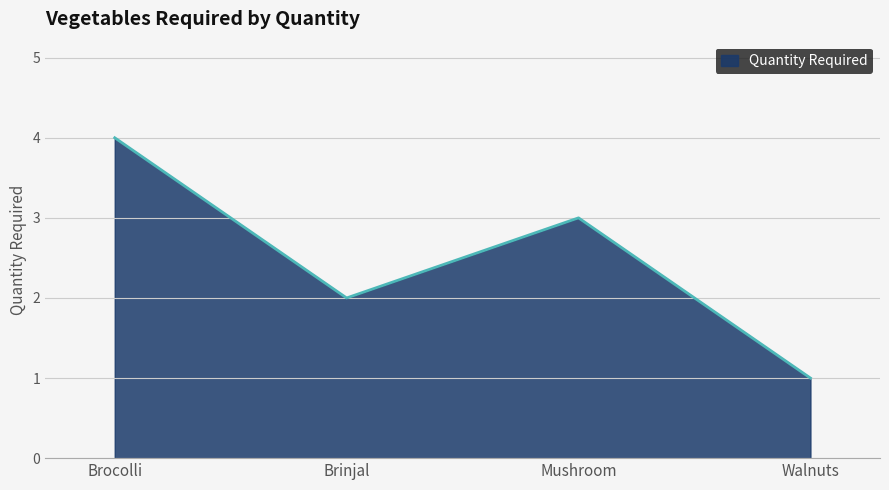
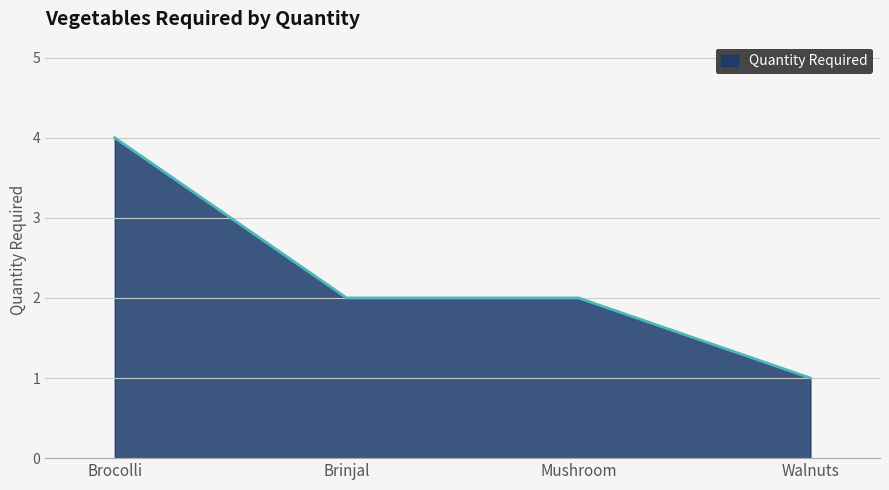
  {
    "Brocolli": 4,
    "Brinjal": 2,
-   "Mushroom": 3,
+   "Mushroom": 2,
    "Walnuts": 1
  }
